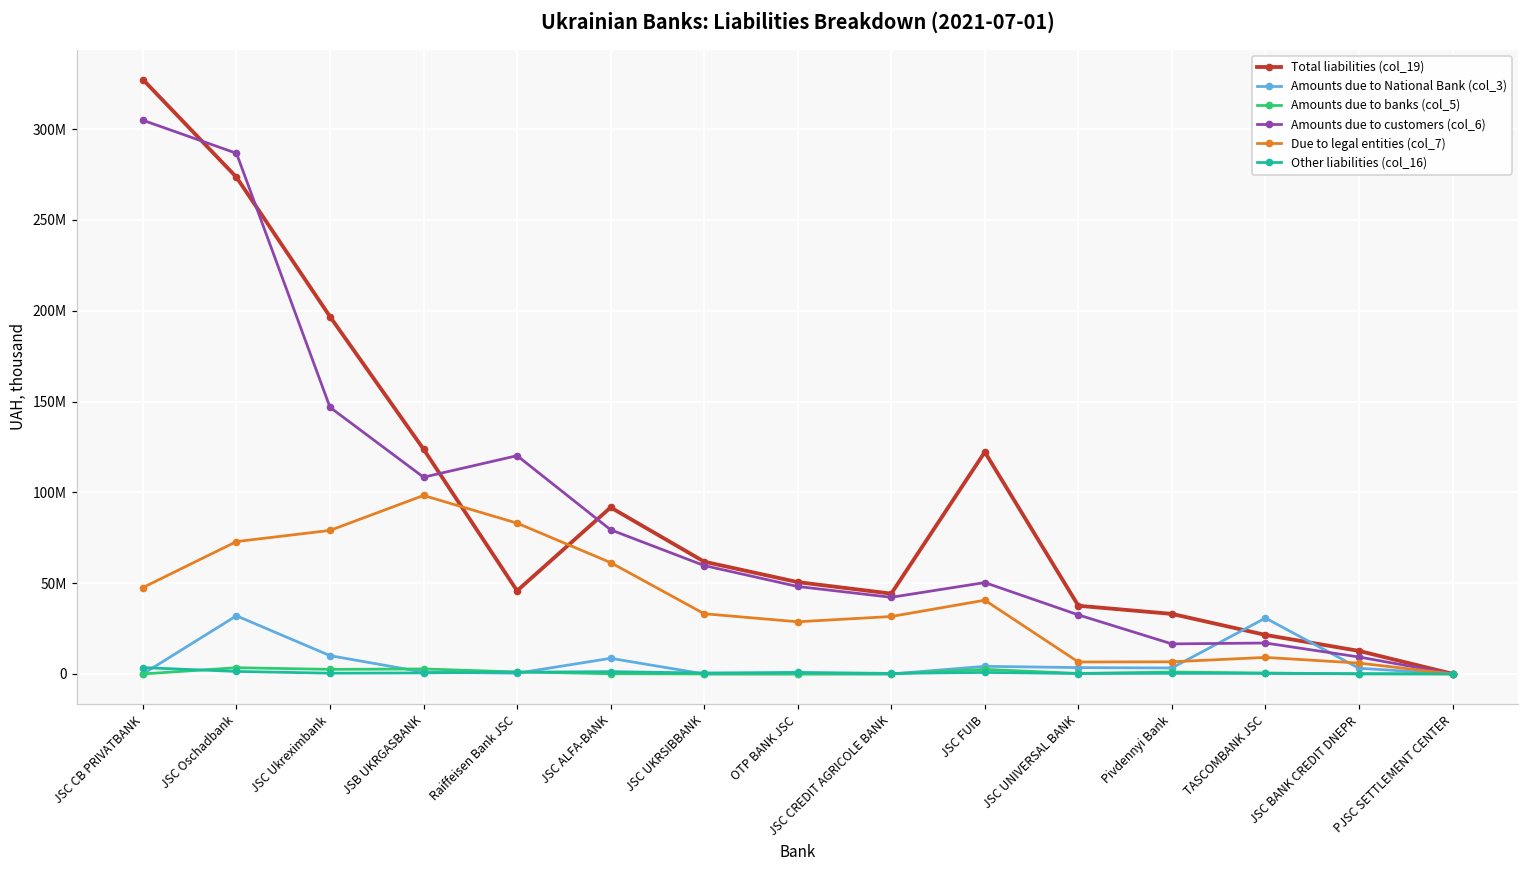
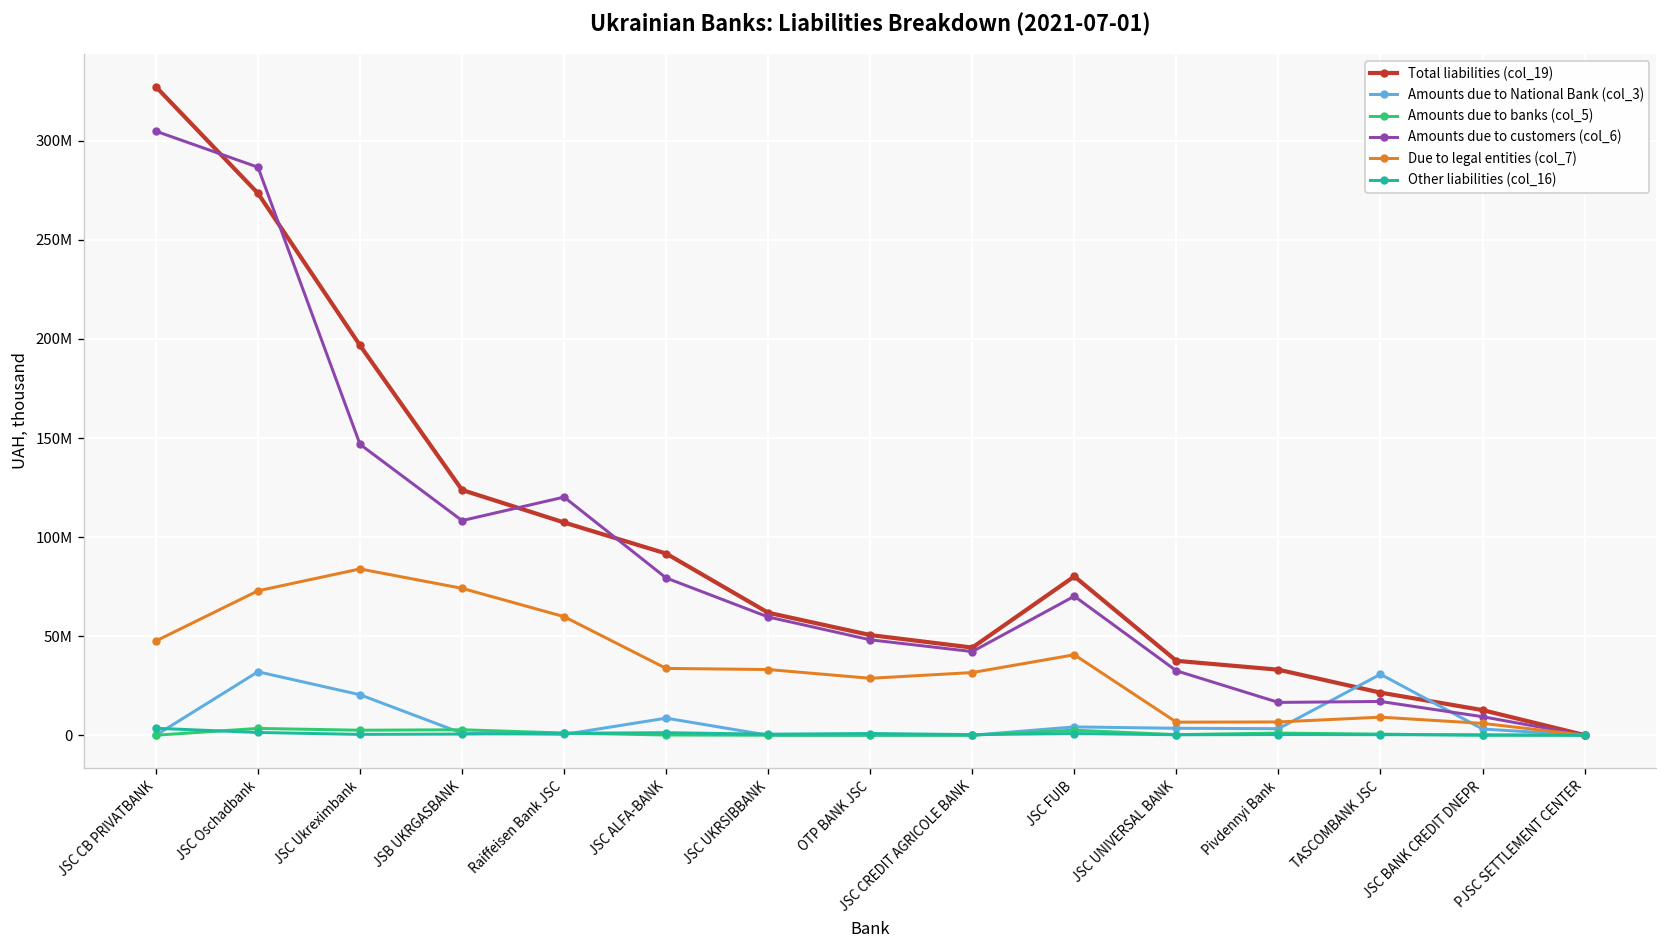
  {
    "Total liabilities (col_19)": {
      "JSC CB PRIVATBANK": 327000000,
      "JSC Oschadbank": 274000000,
      "JSC Ukreximbank": 197000000,
      "JSB UKRGASBANK": 124000000,
-     "Raiffeisen Bank JSC": 46000000,
+     "Raiffeisen Bank JSC": 107000000,
      "JSC ALFA-BANK": 92000000,
      "JSC UKRSIBBANK": 62000000,
      "OTP BANK JSC": 51000000,
      "JSC CREDIT AGRICOLE BANK": 44000000,
-     "JSC FUIB": 122000000,
+     "JSC FUIB": 80000000,
      "JSC UNIVERSAL BANK": 38000000,
      "Pivdennyi Bank": 33000000,
      "TASCOMBANK JSC": 21000000,
      "JSC BANK CREDIT DNEPR": 13000000
    },
    "Amounts due to National Bank (col_3)": {
      "JSC Oschadbank": 32000000,
-     "JSC Ukreximbank": 10000000,
+     "JSC Ukreximbank": 20000000,
      "JSC ALFA-BANK": 9000000,
      "JSC FUIB": 4000000,
      "JSC UNIVERSAL BANK": 4000000,
      "Pivdennyi Bank": 3000000,
      "TASCOMBANK JSC": 31000000,
      "JSC BANK CREDIT DNEPR": 3000000
    },
    "Amounts due to customers (col_6)": {
      "JSC CB PRIVATBANK": 305000000,
      "JSC Oschadbank": 287000000,
      "JSC Ukreximbank": 147000000,
      "JSB UKRGASBANK": 108000000,
      "Raiffeisen Bank JSC": 120000000,
      "JSC ALFA-BANK": 79000000,
      "JSC UKRSIBBANK": 60000000,
      "OTP BANK JSC": 48000000,
      "JSC CREDIT AGRICOLE BANK": 42000000,
-     "JSC FUIB": 50000000,
+     "JSC FUIB": 70000000,
      "JSC UNIVERSAL BANK": 33000000,
      "Pivdennyi Bank": 17000000,
      "TASCOMBANK JSC": 17000000,
      "JSC BANK CREDIT DNEPR": 9000000
    },
    "Due to legal entities (col_7)": {
      "JSC CB PRIVATBANK": 48000000,
      "JSC Oschadbank": 73000000,
-     "JSC Ukreximbank": 79000000,
-     "JSB UKRGASBANK": 98000000,
-     "Raiffeisen Bank JSC": 83000000,
-     "JSC ALFA-BANK": 61000000,
+     "JSC Ukreximbank": 84000000,
+     "JSB UKRGASBANK": 74000000,
+     "Raiffeisen Bank JSC": 60000000,
+     "JSC ALFA-BANK": 34000000,
      "JSC UKRSIBBANK": 33000000,
      "OTP BANK JSC": 29000000,
      "JSC CREDIT AGRICOLE BANK": 32000000,
      "JSC FUIB": 41000000,
      "JSC UNIVERSAL BANK": 7000000,
      "Pivdennyi Bank": 7000000,
      "TASCOMBANK JSC": 9000000,
      "JSC BANK CREDIT DNEPR": 6000000
    }
  }
